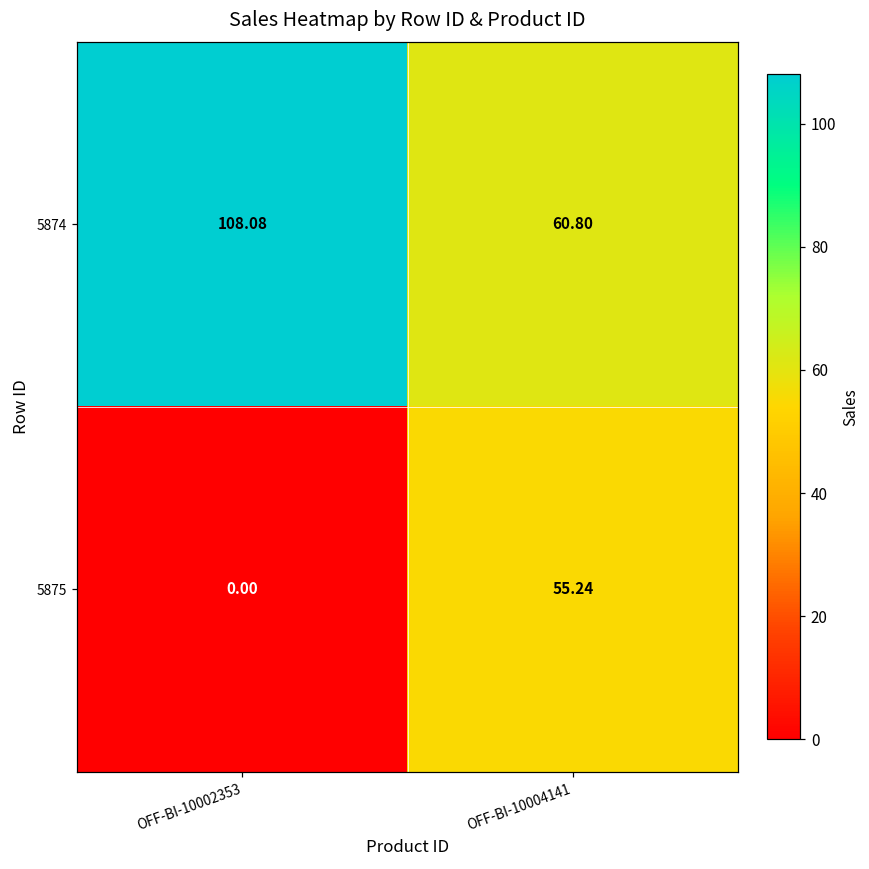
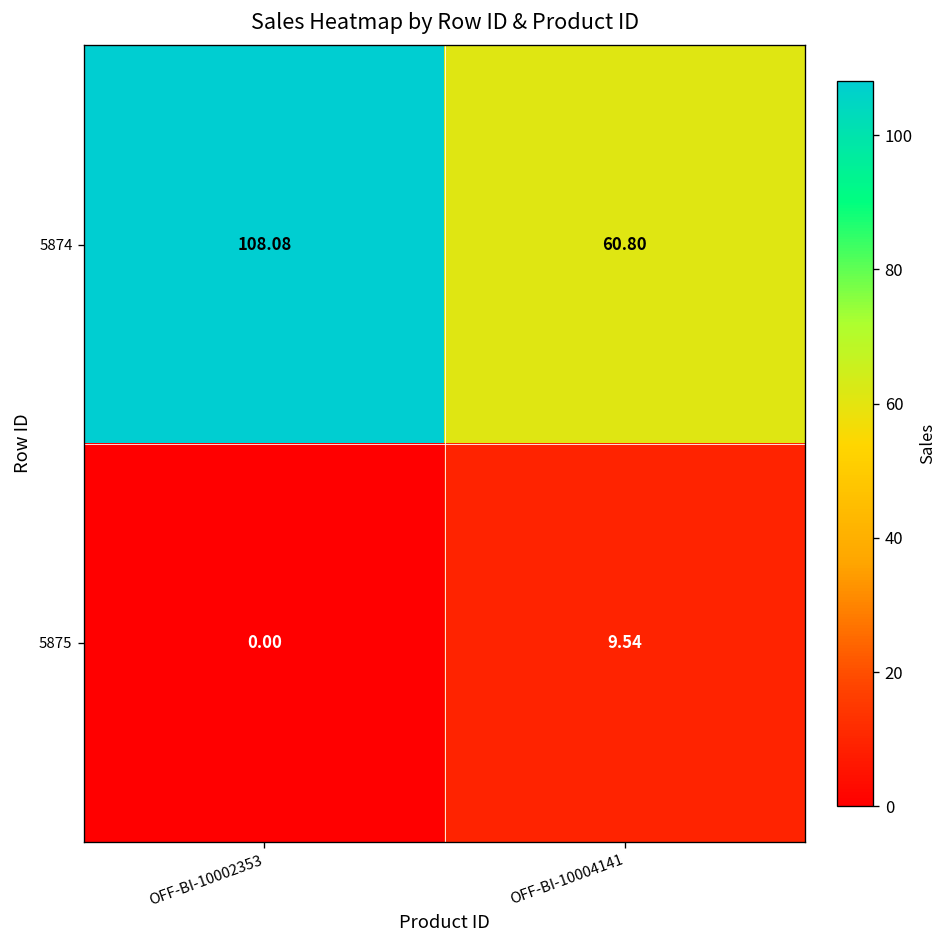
  {
    "5874": {
      "OFF-BI-10002353": 108.08,
      "OFF-BI-10004141": 60.80
    },
    "5875": {
      "OFF-BI-10002353": 0.00,
-     "OFF-BI-10004141": 55.24
+     "OFF-BI-10004141": 9.54
    }
  }
